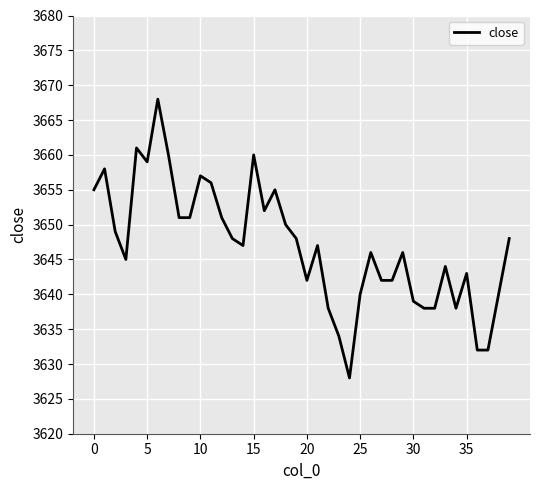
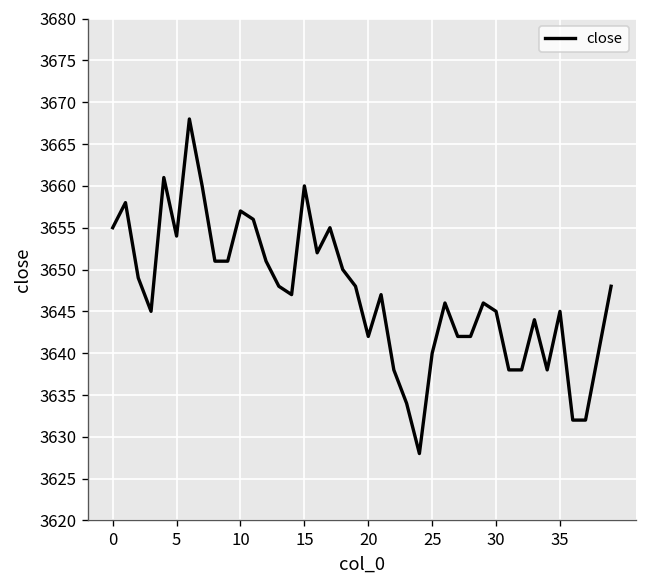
  {
    "0": 3655,
-   "5": 3659,
+   "5": 3654,
    "10": 3657,
    "15": 3660,
    "20": 3642,
    "25": 3640,
-   "30": 3639,
-   "35": 3643
+   "30": 3645,
+   "35": 3645
  }
